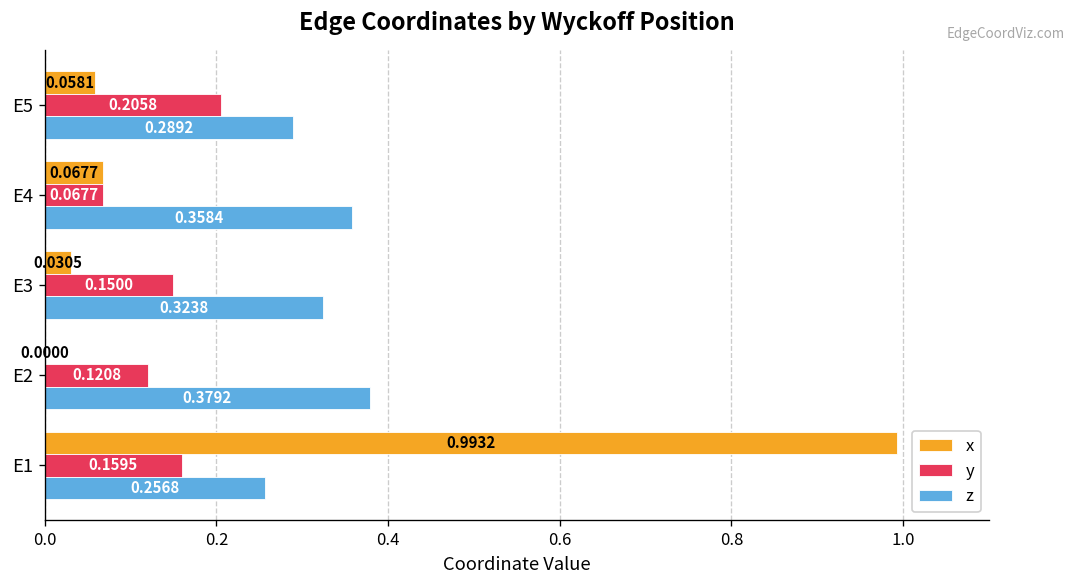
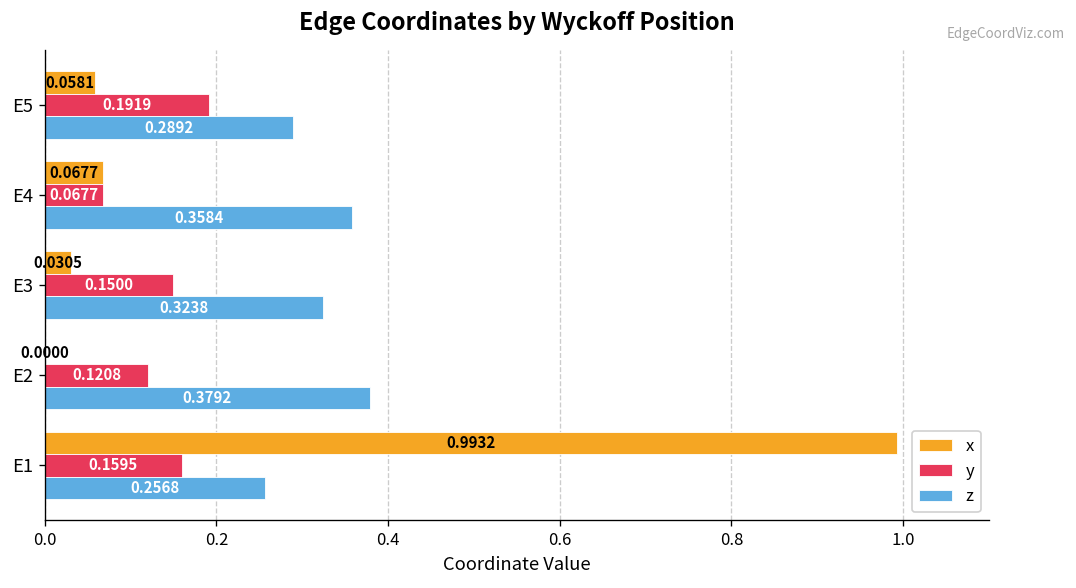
  {
    "x": {
      "E5": 0.0581,
      "E4": 0.0677,
      "E3": 0.0305,
      "E2": 0.0000,
      "E1": 0.9932
    },
    "y": {
-     "E5": 0.2058,
+     "E5": 0.1919,
      "E4": 0.0677,
      "E3": 0.1500,
      "E2": 0.1208,
      "E1": 0.1595
    },
    "z": {
      "E5": 0.2892,
      "E4": 0.3584,
      "E3": 0.3238,
      "E2": 0.3792,
      "E1": 0.2568
    }
  }
